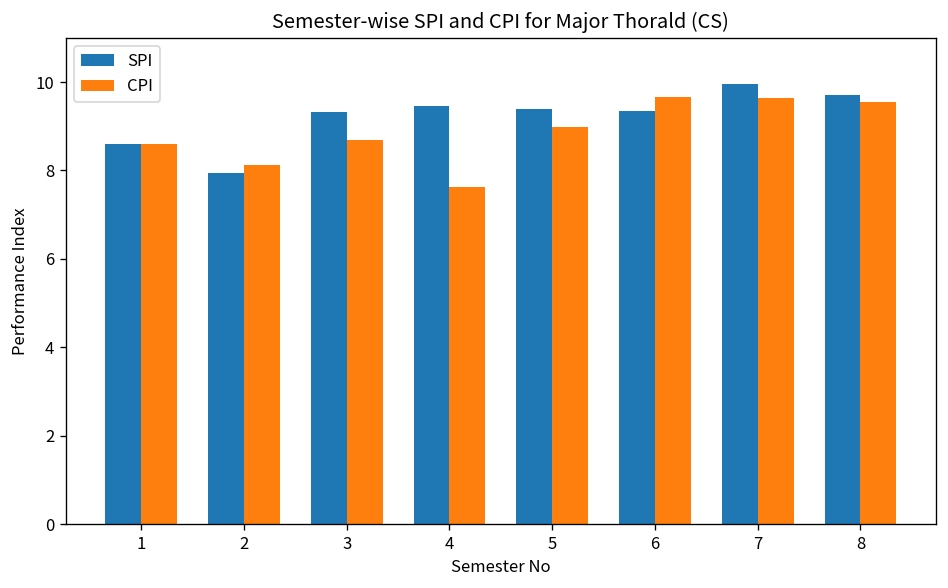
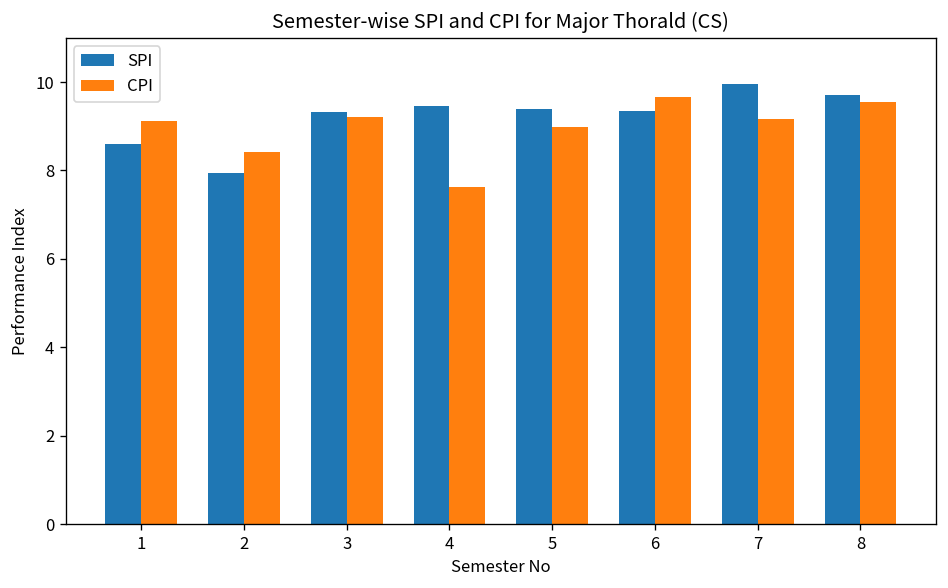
  {
    "SPI": {
      "1": 8.6,
      "2": 8.0,
      "3": 9.3,
      "4": 9.5,
      "5": 9.4,
      "6": 9.4,
      "7": 10.0,
      "8": 9.7
    },
    "CPI": {
-     "1": 8.6,
-     "2": 8.1,
-     "3": 8.7,
+     "1": 9.1,
+     "2": 8.4,
+     "3": 9.2,
      "4": 7.6,
      "5": 9.0,
      "6": 9.7,
-     "7": 9.6,
+     "7": 9.2,
      "8": 9.6
    }
  }
